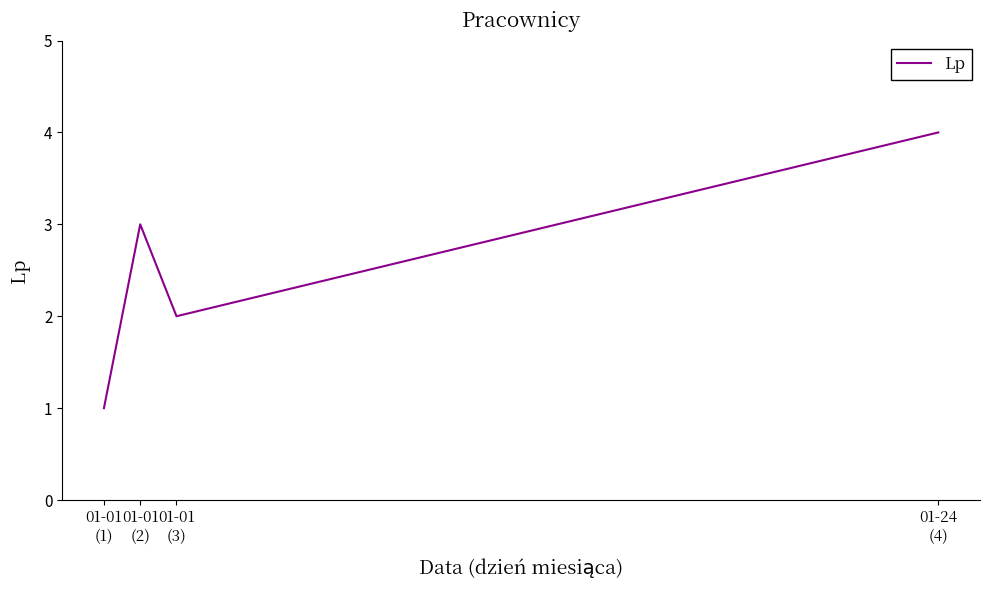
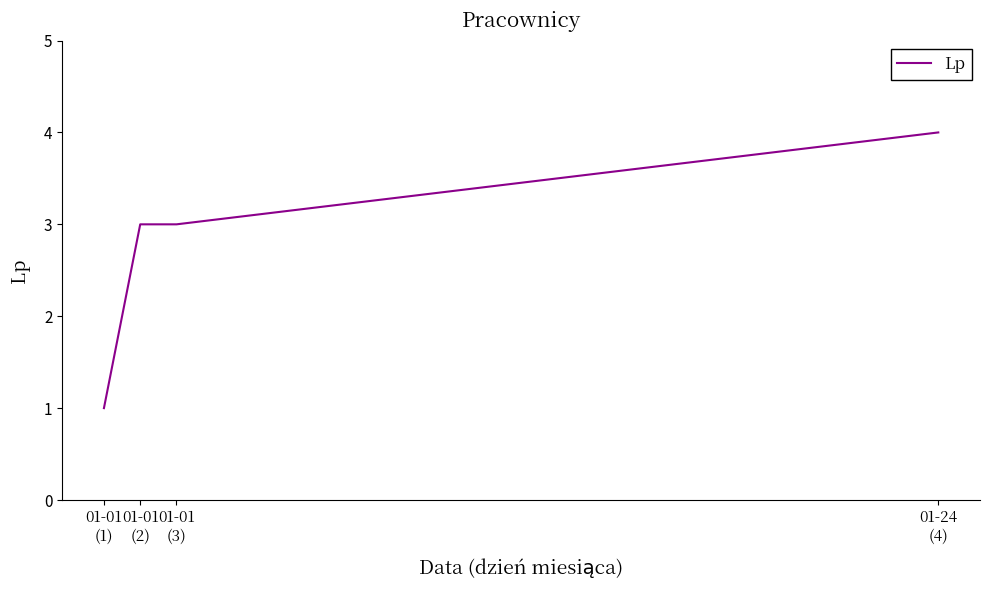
  {
    "01-01 (1)": 1,
    "01-01 (2)": 3,
-   "01-01 (3)": 2,
+   "01-01 (3)": 3,
    "01-24 (4)": 4
  }
